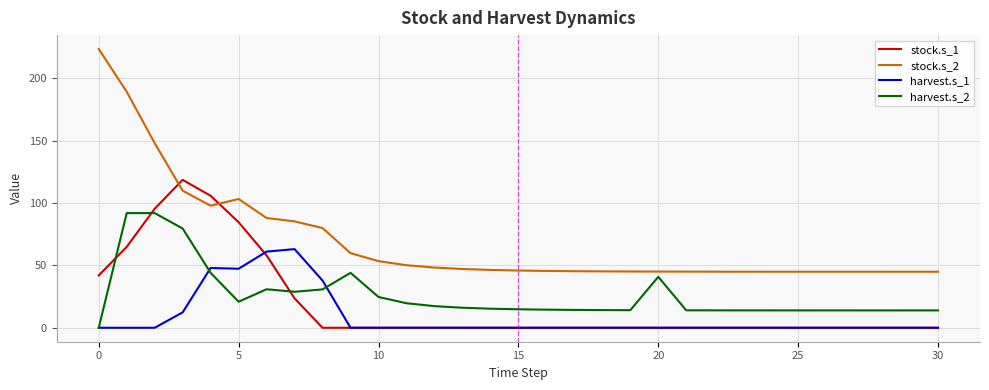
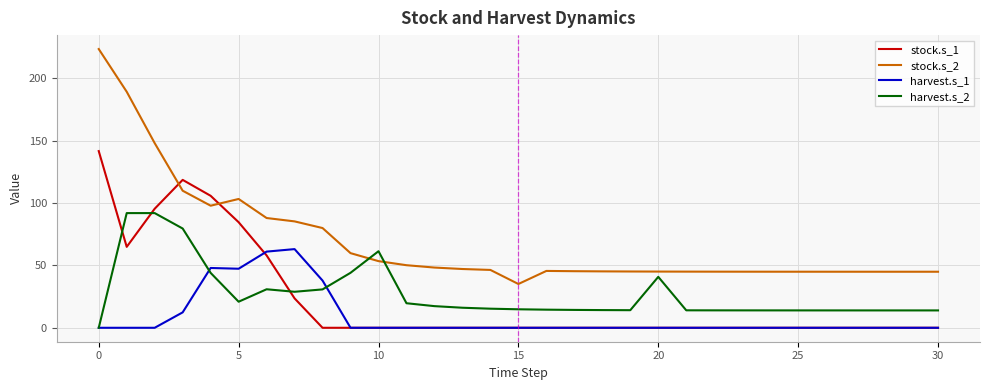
  {
    "stock.s_1": {
-     "0": 42,
+     "0": 142,
      "5": 85
    },
    "stock.s_2": {
      "0": 223,
      "5": 103,
      "10": 53,
-     "15": 46,
+     "15": 35,
      "20": 45,
      "25": 45,
      "30": 45
    },
    "harvest.s_1": {
      "5": 47
    },
    "harvest.s_2": {
      "5": 21,
-     "10": 25,
+     "10": 61,
      "15": 15,
      "20": 41,
      "25": 14,
      "30": 14
    }
  }
